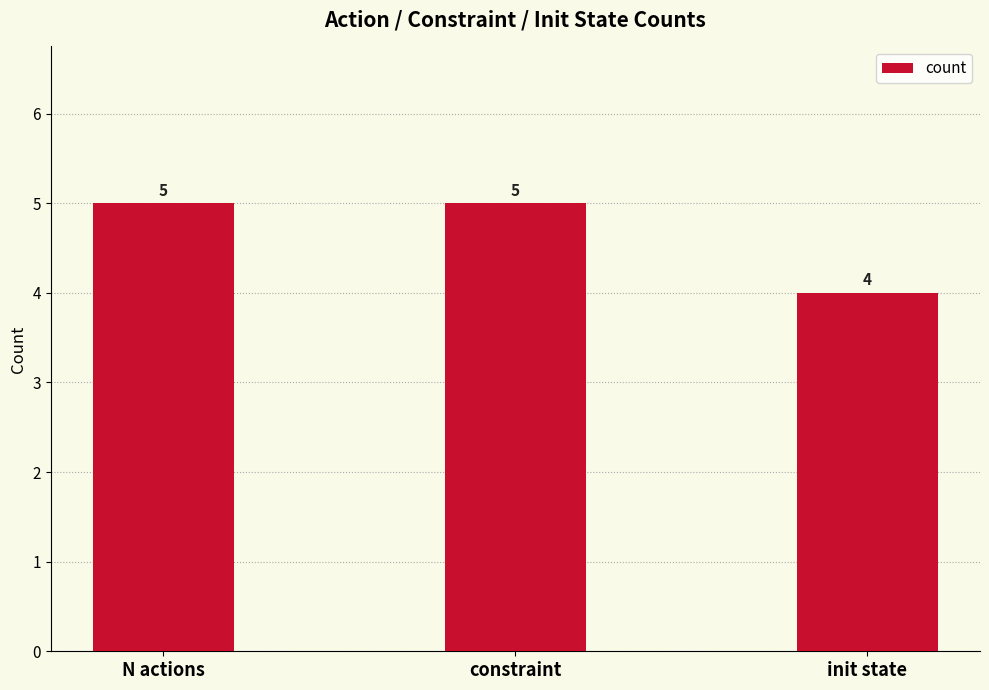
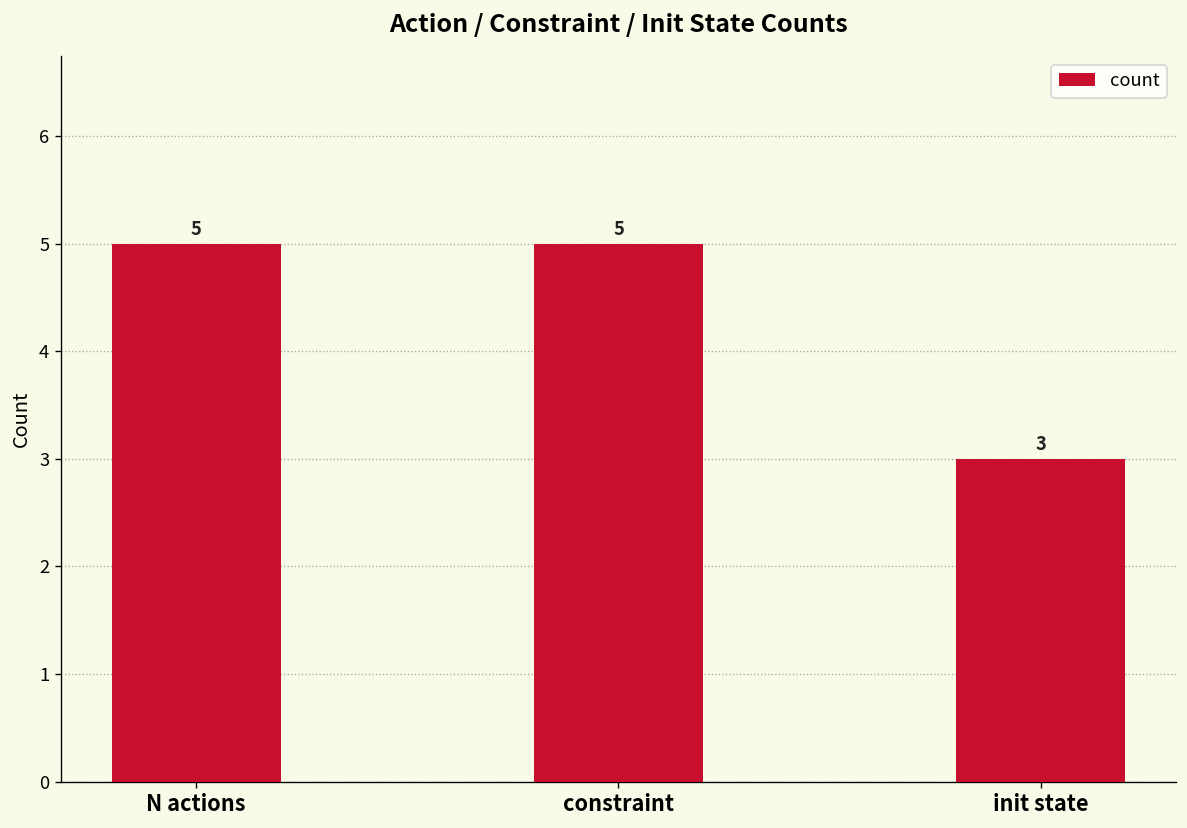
  {
    "N actions": 5,
    "constraint": 5,
-   "init state": 4
+   "init state": 3
  }
